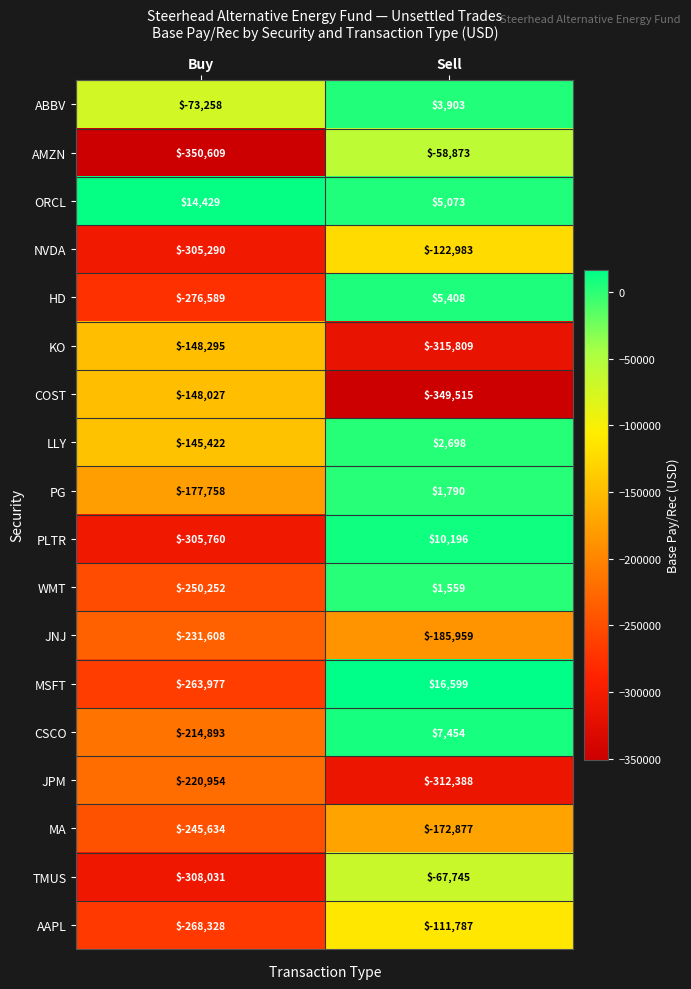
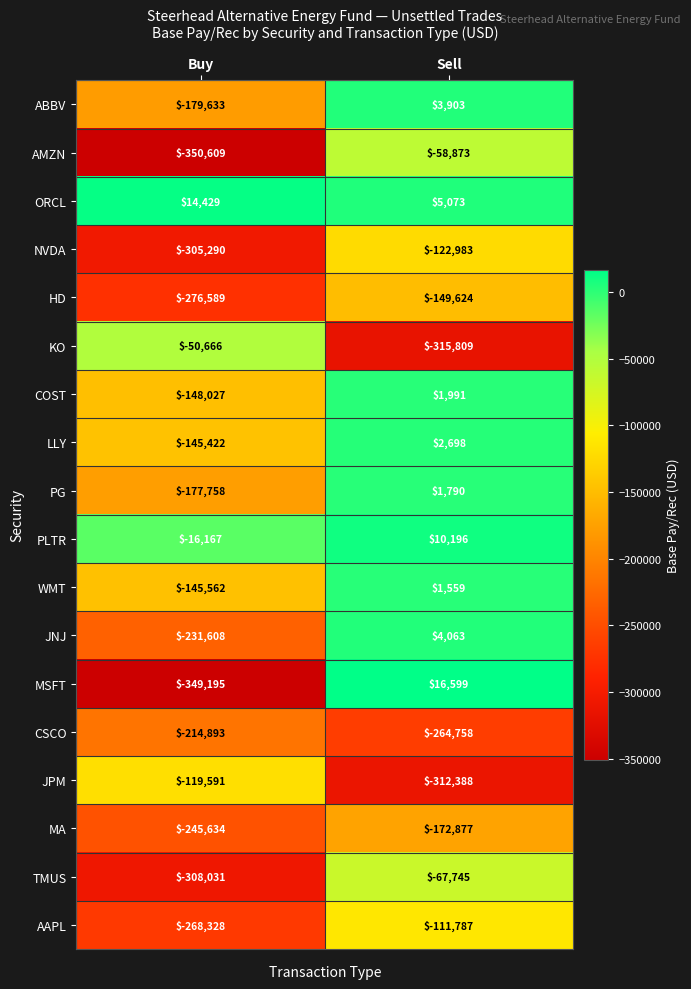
  {
    "ABBV": {
-     "Buy": "$-73,258",
+     "Buy": "$-179,633",
      "Sell": "$3,903"
    },
    "AMZN": {
      "Buy": "$-350,609",
      "Sell": "$-58,873"
    },
    "ORCL": {
      "Buy": "$14,429",
      "Sell": "$5,073"
    },
    "NVDA": {
      "Buy": "$-305,290",
      "Sell": "$-122,983"
    },
    "HD": {
      "Buy": "$-276,589",
-     "Sell": "$5,408"
+     "Sell": "$-149,624"
    },
    "KO": {
-     "Buy": "$-148,295",
+     "Buy": "$-50,666",
      "Sell": "$-315,809"
    },
    "COST": {
      "Buy": "$-148,027",
-     "Sell": "$-349,515"
+     "Sell": "$1,991"
    },
    "LLY": {
      "Buy": "$-145,422",
      "Sell": "$2,698"
    },
    "PG": {
      "Buy": "$-177,758",
      "Sell": "$1,790"
    },
    "PLTR": {
-     "Buy": "$-305,760",
+     "Buy": "$-16,167",
      "Sell": "$10,196"
    },
    "WMT": {
-     "Buy": "$-250,252",
+     "Buy": "$-145,562",
      "Sell": "$1,559"
    },
    "JNJ": {
      "Buy": "$-231,608",
-     "Sell": "$-185,959"
+     "Sell": "$4,063"
    },
    "MSFT": {
-     "Buy": "$-263,977",
+     "Buy": "$-349,195",
      "Sell": "$16,599"
    },
    "CSCO": {
      "Buy": "$-214,893",
-     "Sell": "$7,454"
+     "Sell": "$-264,758"
    },
    "JPM": {
-     "Buy": "$-220,954",
+     "Buy": "$-119,591",
      "Sell": "$-312,388"
    },
    "MA": {
      "Buy": "$-245,634",
      "Sell": "$-172,877"
    },
    "TMUS": {
      "Buy": "$-308,031",
      "Sell": "$-67,745"
    },
    "AAPL": {
      "Buy": "$-268,328",
      "Sell": "$-111,787"
    }
  }
